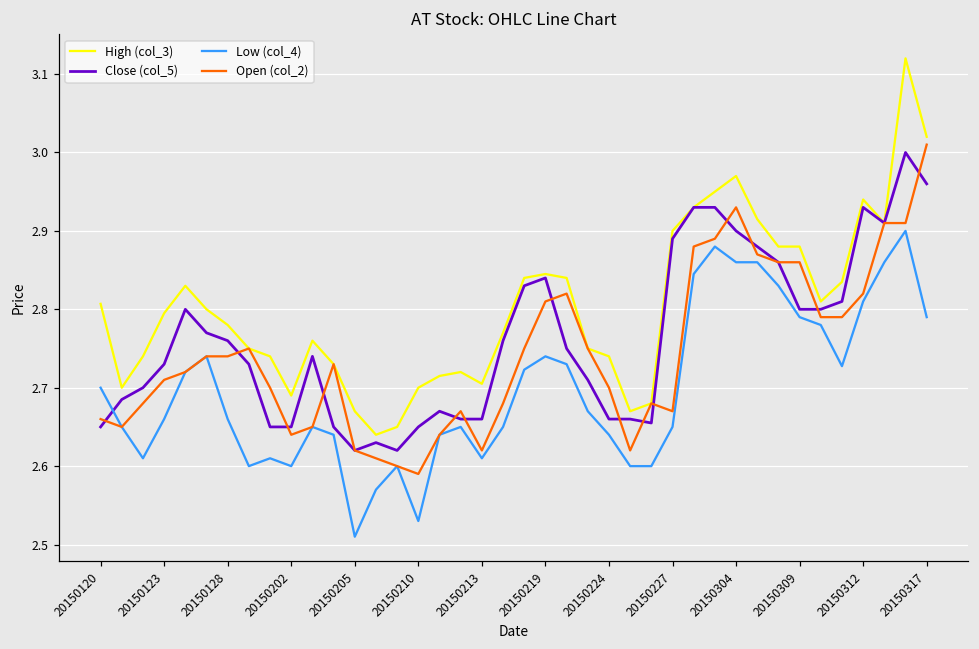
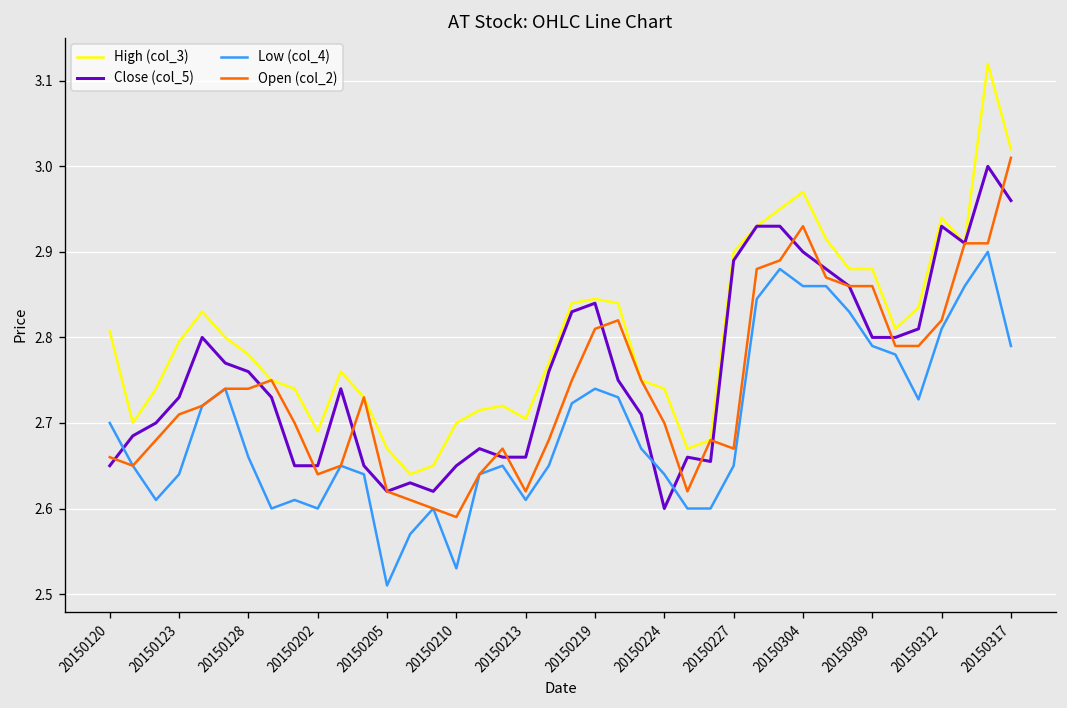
  {
    "High (col_3)": {
      "20150120": 2.81,
      "20150123": 2.80,
      "20150128": 2.78,
      "20150202": 2.69,
      "20150205": 2.67,
      "20150210": 2.70,
      "20150213": 2.71,
      "20150219": 2.85,
      "20150224": 2.74,
      "20150227": 2.90,
      "20150304": 2.97,
      "20150309": 2.88,
      "20150312": 2.94,
      "20150317": 3.02
    },
    "Close (col_5)": {
      "20150120": 2.65,
      "20150123": 2.73,
      "20150128": 2.76,
      "20150202": 2.65,
      "20150210": 2.65,
      "20150213": 2.66,
      "20150219": 2.84,
-     "20150224": 2.66,
+     "20150224": 2.60,
      "20150227": 2.89,
      "20150304": 2.90,
      "20150309": 2.80,
      "20150312": 2.93,
      "20150317": 2.96
    },
    "Low (col_4)": {
      "20150120": 2.70,
-     "20150123": 2.66,
+     "20150123": 2.64,
      "20150128": 2.66,
      "20150202": 2.60,
      "20150205": 2.51,
      "20150210": 2.53,
      "20150213": 2.61,
      "20150219": 2.74,
      "20150224": 2.64,
      "20150227": 2.65,
      "20150304": 2.86,
      "20150309": 2.79,
      "20150312": 2.81,
      "20150317": 2.79
    },
    "Open (col_2)": {
      "20150120": 2.66,
      "20150123": 2.71,
      "20150128": 2.74,
      "20150202": 2.64,
      "20150210": 2.59,
      "20150213": 2.62,
      "20150219": 2.81,
      "20150224": 2.70,
      "20150227": 2.67,
      "20150304": 2.93,
      "20150309": 2.86,
      "20150312": 2.82,
      "20150317": 3.01
    }
  }
